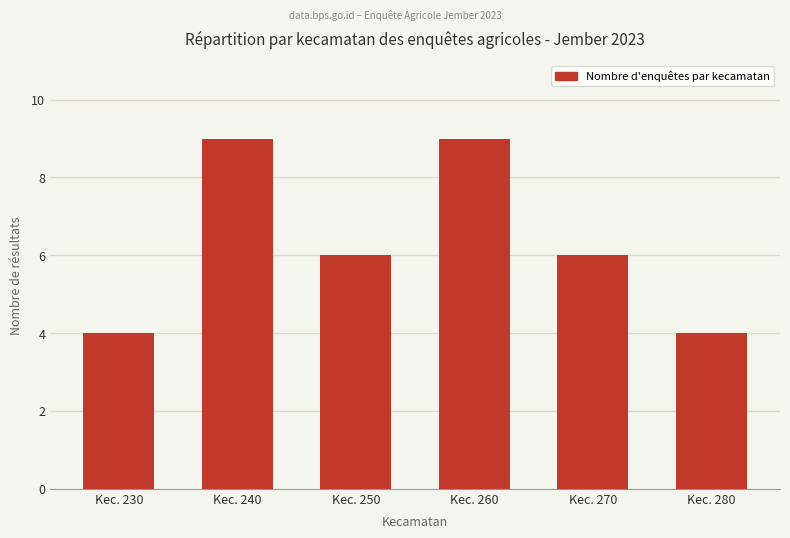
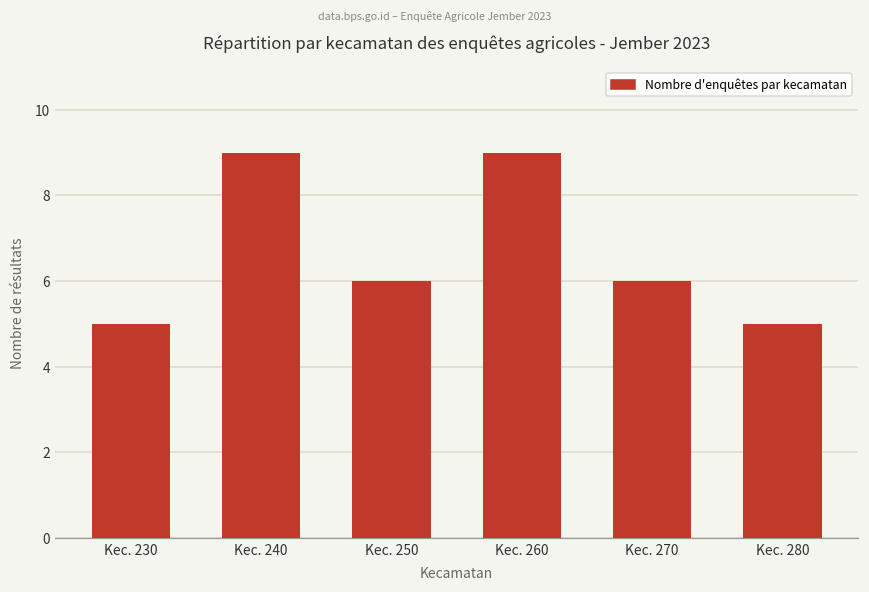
  {
-   "Kec. 230": 4,
+   "Kec. 230": 5,
    "Kec. 240": 9,
    "Kec. 250": 6,
    "Kec. 260": 9,
    "Kec. 270": 6,
-   "Kec. 280": 4
+   "Kec. 280": 5
  }
